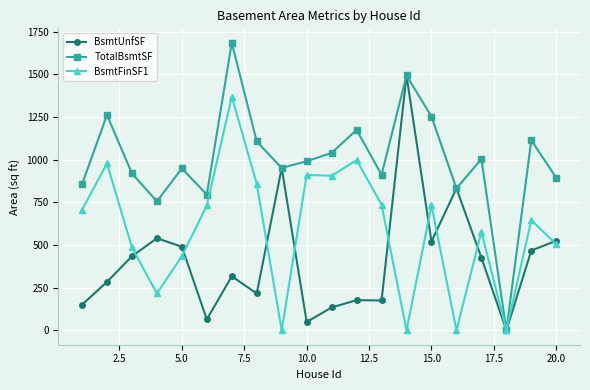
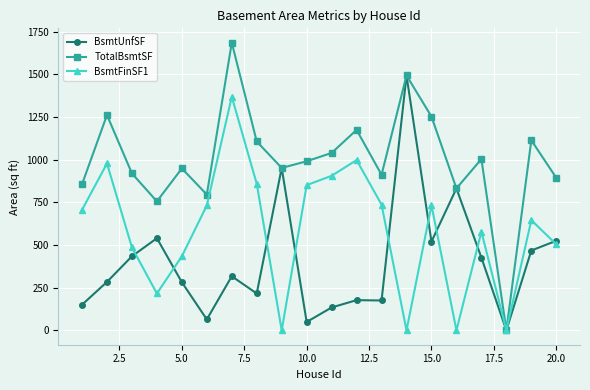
  {
    "BsmtUnfSF": {
-     "5.0": 490,
+     "5.0": 280,
      "10.0": 50,
      "15.0": 520,
      "20.0": 530
    },
    "TotalBsmtSF": {
      "5.0": 950,
      "10.0": 990,
      "15.0": 1250,
      "20.0": 890
    },
    "BsmtFinSF1": {
      "5.0": 430,
-     "10.0": 910,
+     "10.0": 850,
      "15.0": 730,
      "20.0": 500
    }
  }
